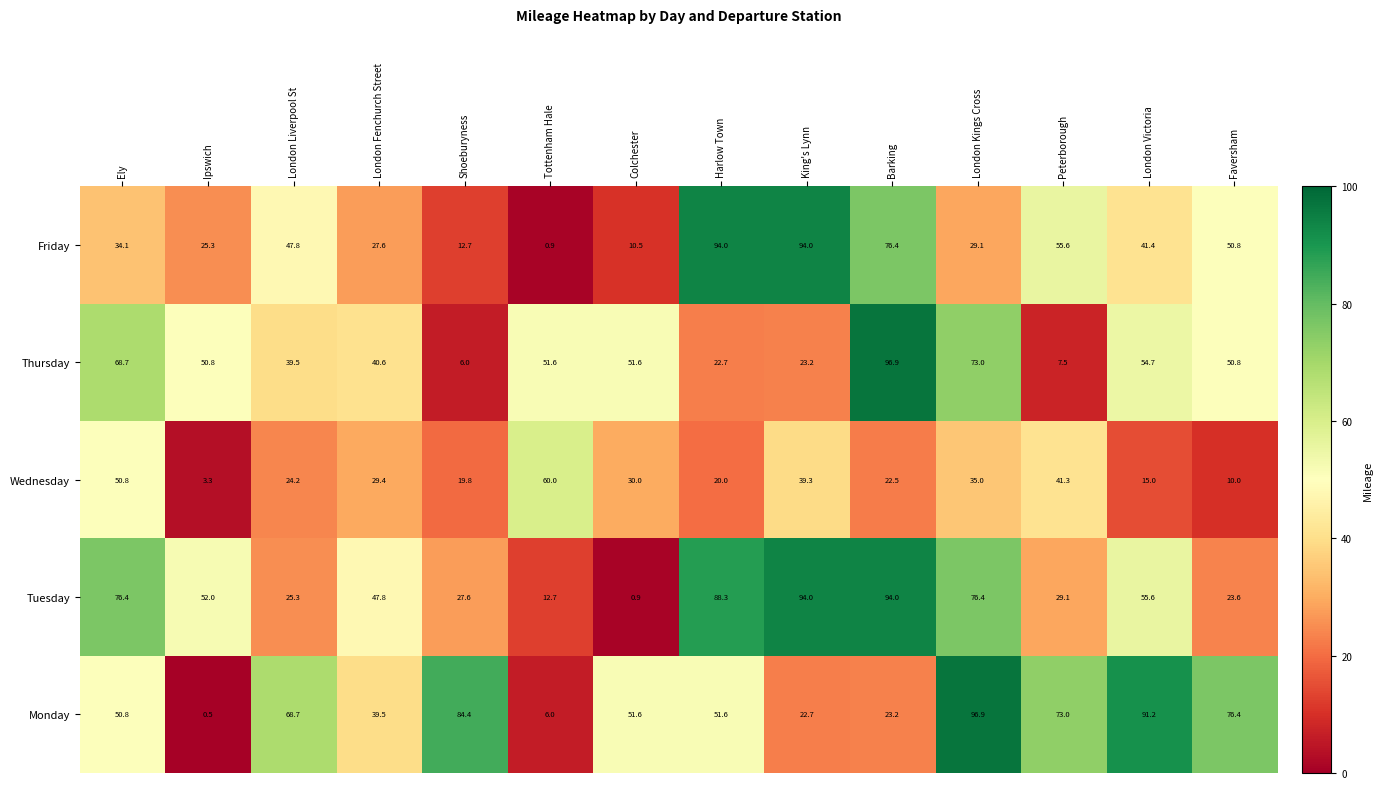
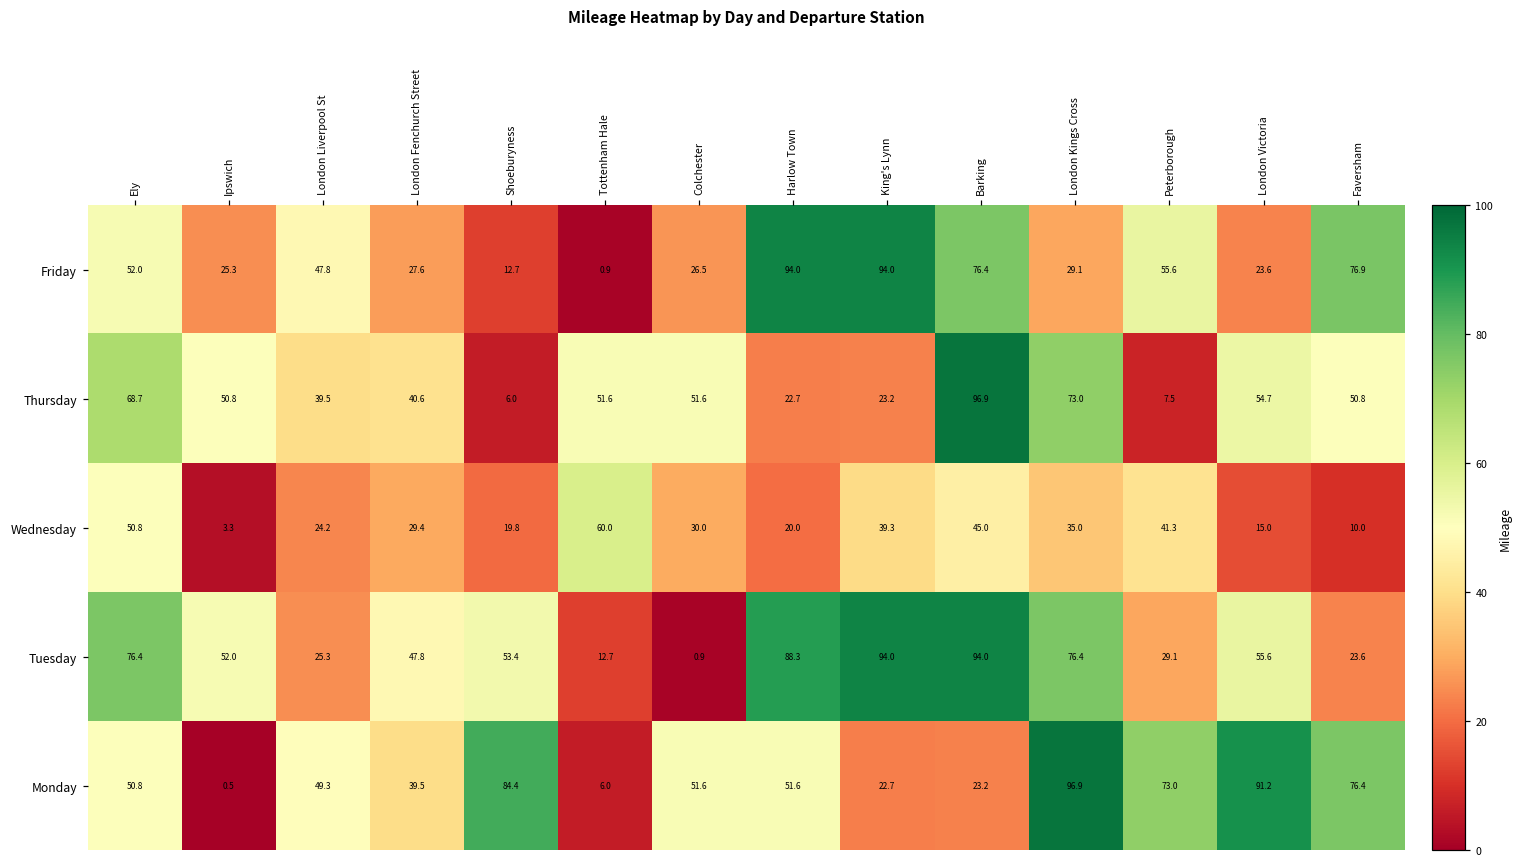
  {
    "Friday": {
-     "Ely": 34.1,
+     "Ely": 52.0,
      "Ipswich": 25.3,
      "London Liverpool St": 47.8,
      "London Fenchurch Street": 27.6,
      "Shoeburyness": 12.7,
      "Tottenham Hale": 0.9,
-     "Colchester": 10.5,
+     "Colchester": 26.5,
      "Harlow Town": 94.0,
      "King's Lynn": 94.0,
      "Barking": 76.4,
      "London Kings Cross": 29.1,
      "Peterborough": 55.6,
-     "London Victoria": 41.4,
-     "Faversham": 50.8
+     "London Victoria": 23.6,
+     "Faversham": 76.9
    },
    "Thursday": {
      "Ely": 68.7,
      "Ipswich": 50.8,
      "London Liverpool St": 39.5,
      "London Fenchurch Street": 40.6,
      "Shoeburyness": 6.0,
      "Tottenham Hale": 51.6,
      "Colchester": 51.6,
      "Harlow Town": 22.7,
      "King's Lynn": 23.2,
      "Barking": 96.9,
      "London Kings Cross": 73.0,
      "Peterborough": 7.5,
      "London Victoria": 54.7,
      "Faversham": 50.8
    },
    "Wednesday": {
      "Ely": 50.8,
      "Ipswich": 3.3,
      "London Liverpool St": 24.2,
      "London Fenchurch Street": 29.4,
      "Shoeburyness": 19.8,
      "Tottenham Hale": 60.0,
      "Colchester": 30.0,
      "Harlow Town": 20.0,
      "King's Lynn": 39.3,
-     "Barking": 22.5,
+     "Barking": 45.0,
      "London Kings Cross": 35.0,
      "Peterborough": 41.3,
      "London Victoria": 15.0,
      "Faversham": 10.0
    },
    "Tuesday": {
      "Ely": 76.4,
      "Ipswich": 52.0,
      "London Liverpool St": 25.3,
      "London Fenchurch Street": 47.8,
-     "Shoeburyness": 27.6,
+     "Shoeburyness": 53.4,
      "Tottenham Hale": 12.7,
      "Colchester": 0.9,
      "Harlow Town": 88.3,
      "King's Lynn": 94.0,
      "Barking": 94.0,
      "London Kings Cross": 76.4,
      "Peterborough": 29.1,
      "London Victoria": 55.6,
      "Faversham": 23.6
    },
    "Monday": {
      "Ely": 50.8,
      "Ipswich": 0.5,
-     "London Liverpool St": 68.7,
+     "London Liverpool St": 49.3,
      "London Fenchurch Street": 39.5,
      "Shoeburyness": 84.4,
      "Tottenham Hale": 6.0,
      "Colchester": 51.6,
      "Harlow Town": 51.6,
      "King's Lynn": 22.7,
      "Barking": 23.2,
      "London Kings Cross": 96.9,
      "Peterborough": 73.0,
      "London Victoria": 91.2,
      "Faversham": 76.4
    }
  }
